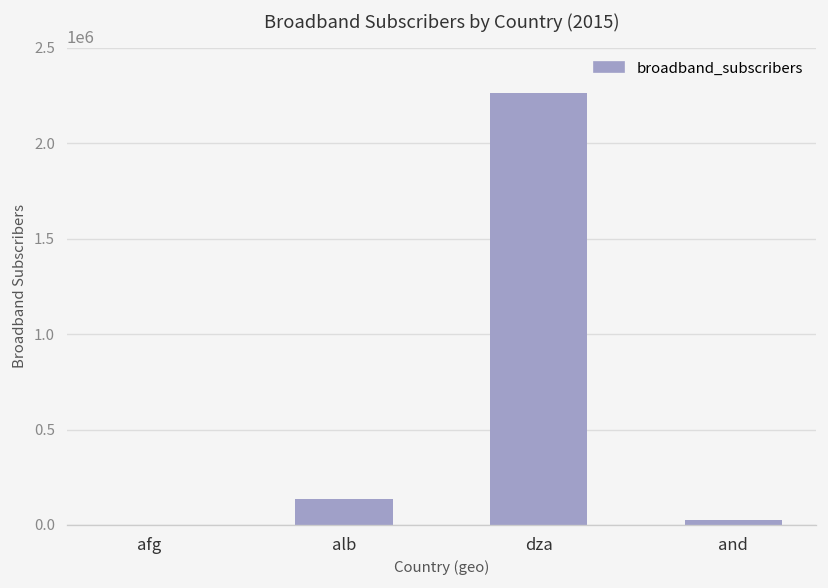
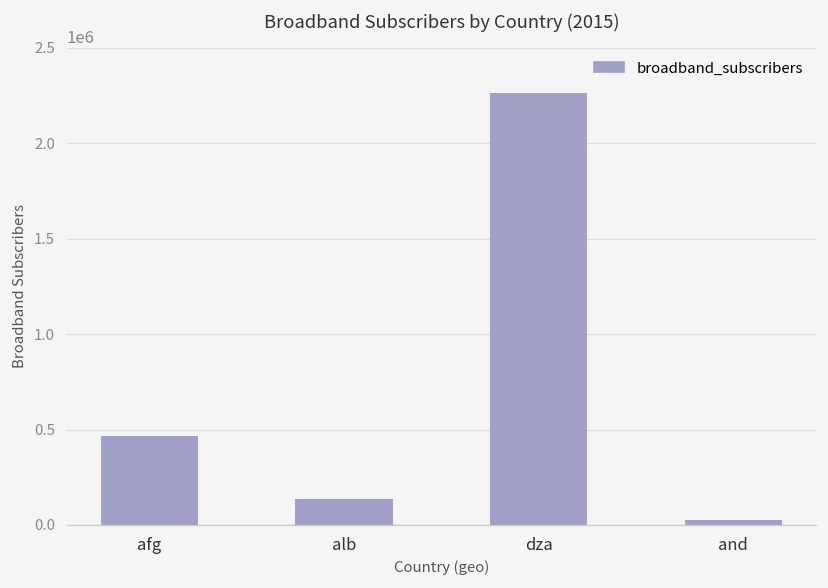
  {
-   "afg": 0,
+   "afg": 460000,
    "alb": 130000,
    "dza": 2260000,
    "and": 30000
  }
